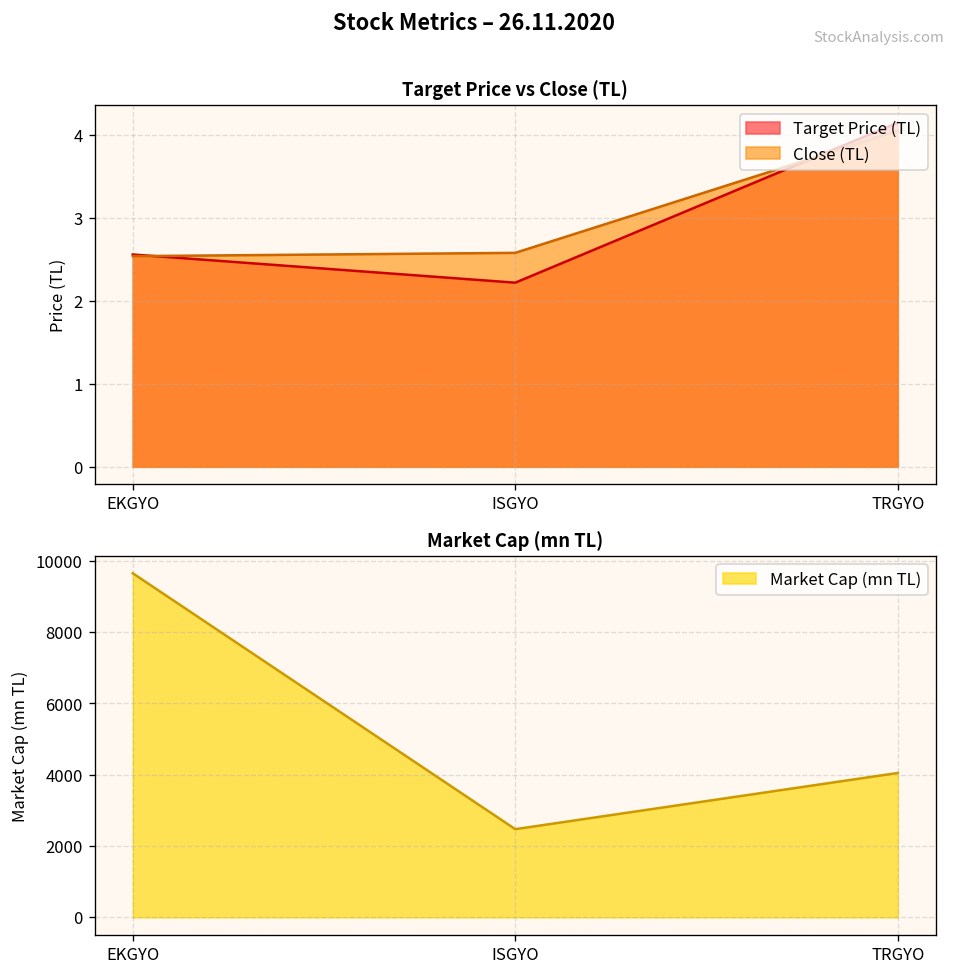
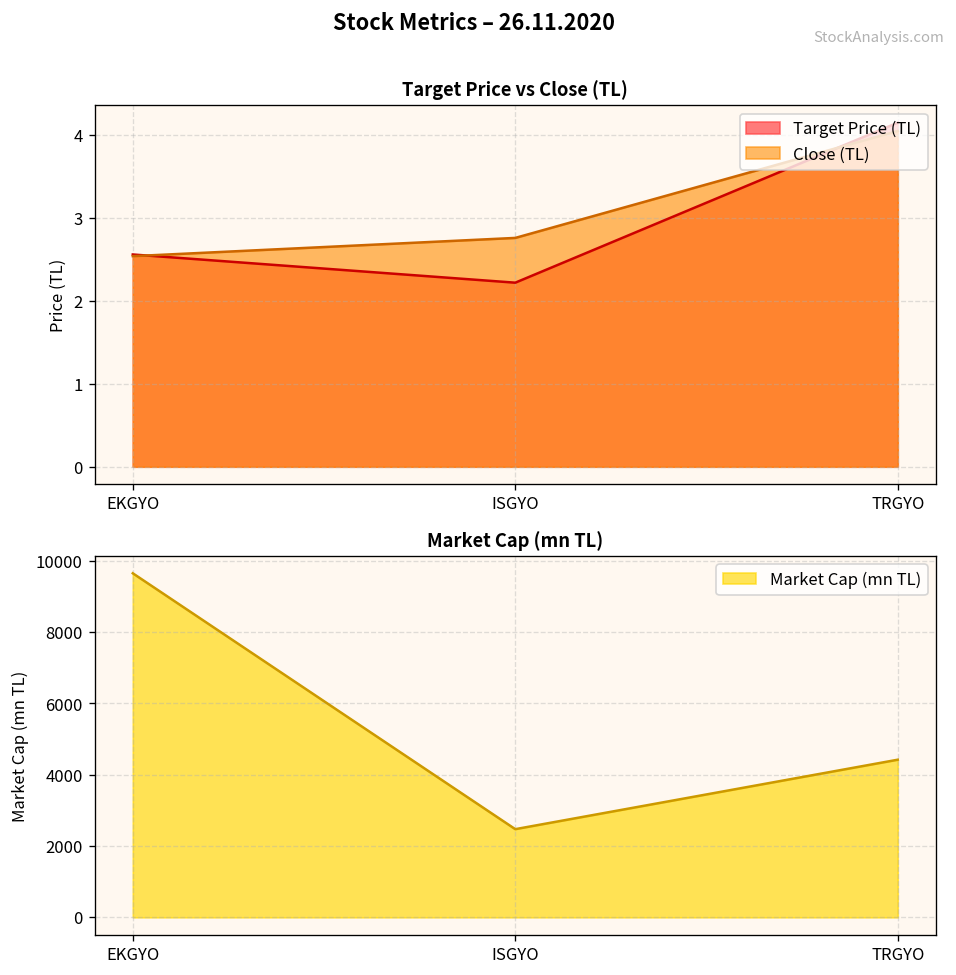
  {
    "Target Price vs Close (TL)": {
      "Target Price (TL)": {
        "ISGYO": 2.2
      },
      "Close (TL)": {
-       "ISGYO": 2.6
+       "ISGYO": 2.8
      }
    },
    "Market Cap (mn TL)": {
      "EKGYO": 9700,
      "ISGYO": 2500,
-     "TRGYO": 4100
+     "TRGYO": 4400
    }
  }
